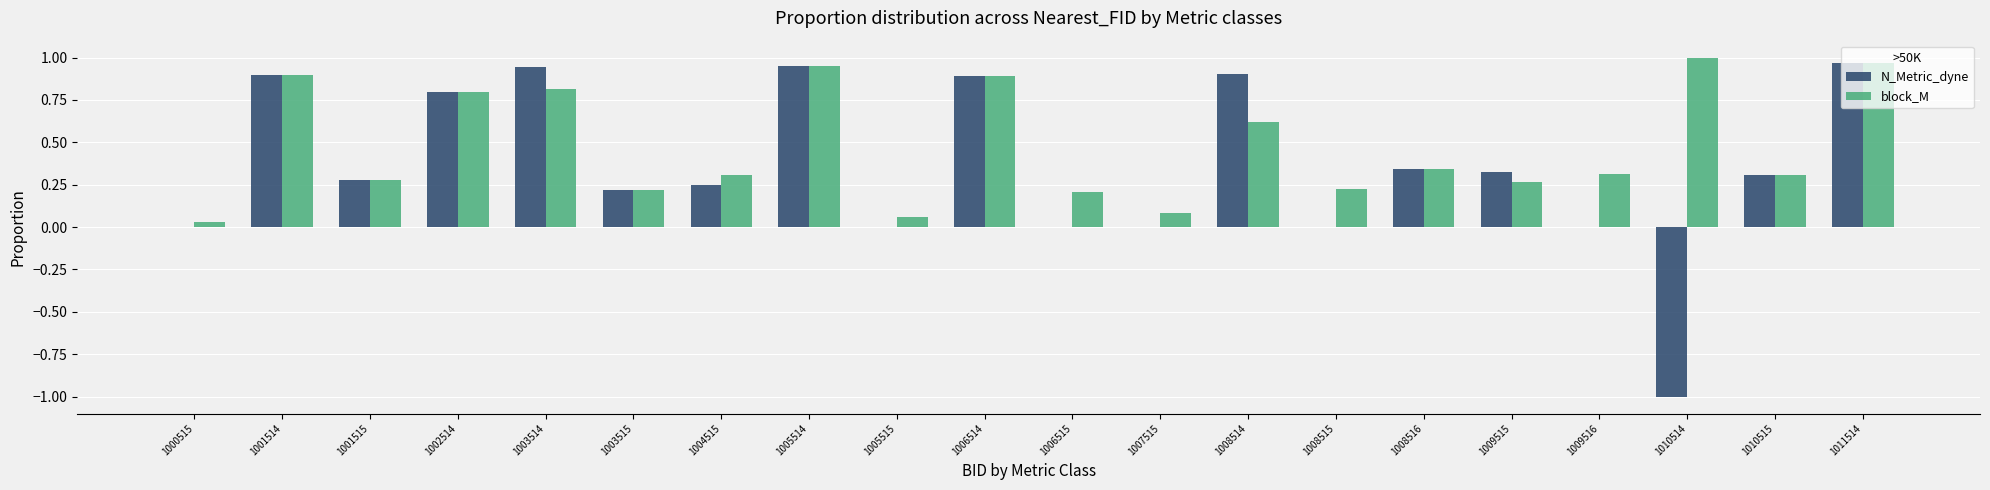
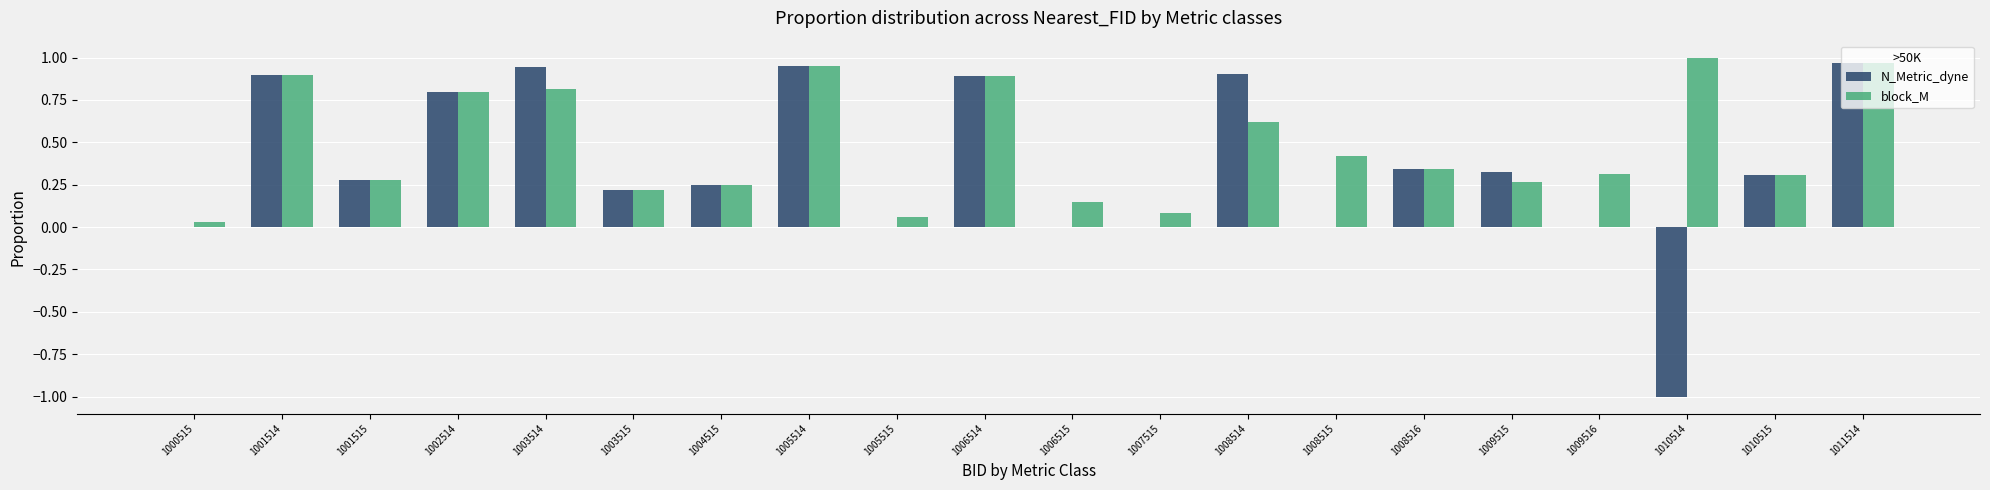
  {
    "N_Metric_dyne": {
      "1000515": 0.00,
      "1001514": 0.90,
      "1001515": 0.28,
      "1002514": 0.80,
      "1003514": 0.94,
      "1003515": 0.22,
      "1004515": 0.25,
      "1005514": 0.95,
      "1005515": 0.00,
      "1006514": 0.89,
      "1006515": 0.00,
      "1007515": 0.00,
      "1008514": 0.90,
      "1008515": 0.00,
      "1008516": 0.34,
      "1009515": 0.32,
      "1009516": 0.00,
      "1010514": -1.00,
      "1010515": 0.31
    },
    "block_M": {
      "1000515": 0.03,
      "1001514": 0.90,
      "1001515": 0.28,
      "1002514": 0.80,
      "1003514": 0.82,
      "1003515": 0.22,
-     "1004515": 0.31,
+     "1004515": 0.25,
      "1005514": 0.95,
      "1005515": 0.06,
      "1006514": 0.89,
-     "1006515": 0.21,
+     "1006515": 0.15,
      "1007515": 0.08,
      "1008514": 0.62,
-     "1008515": 0.23,
+     "1008515": 0.42,
      "1008516": 0.34,
      "1009515": 0.26,
      "1009516": 0.31,
      "1010514": 1.00,
      "1010515": 0.31
    }
  }
